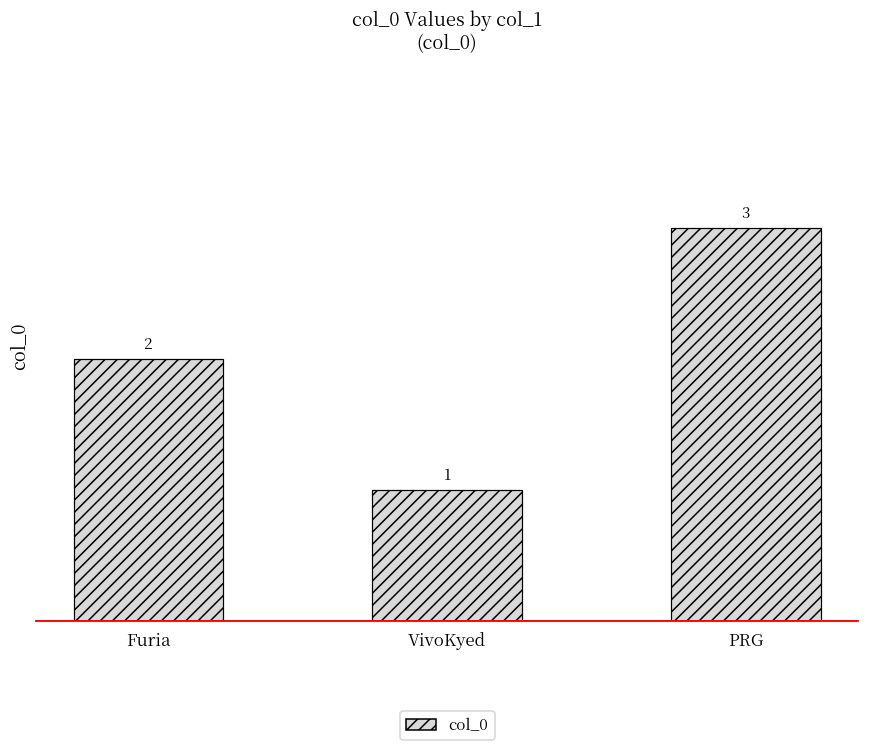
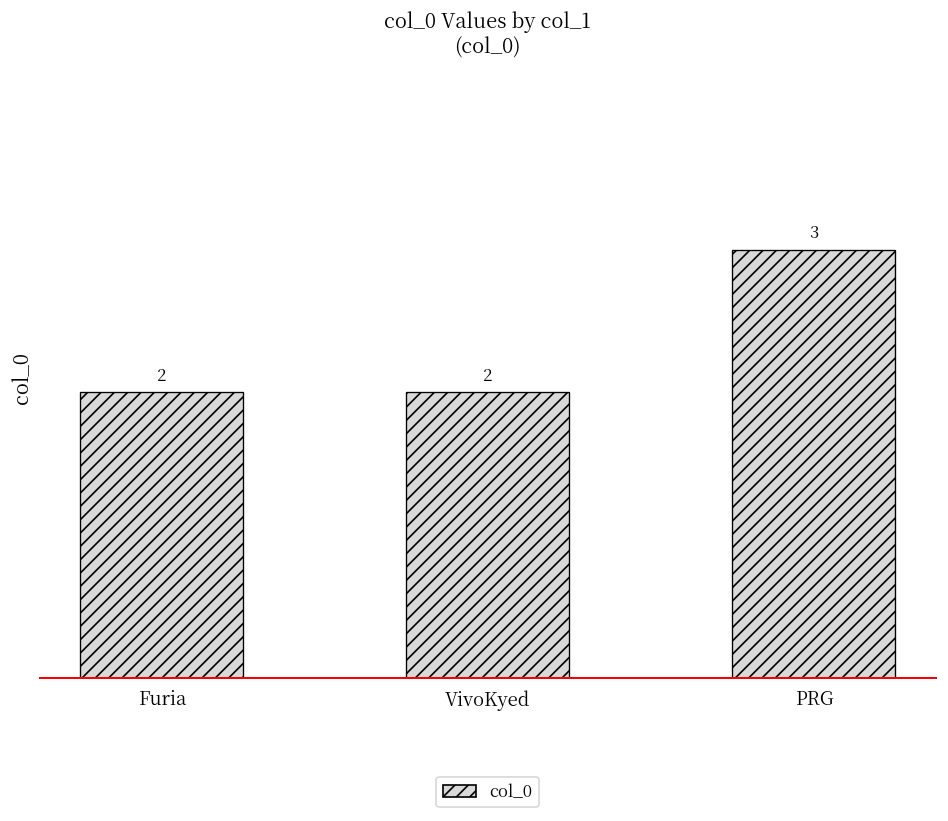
  {
    "Furia": 2,
-   "VivoKyed": 1,
+   "VivoKyed": 2,
    "PRG": 3
  }
